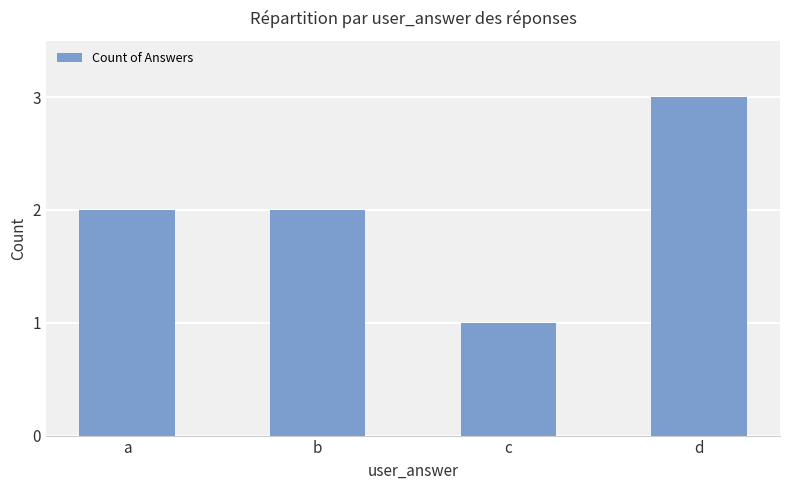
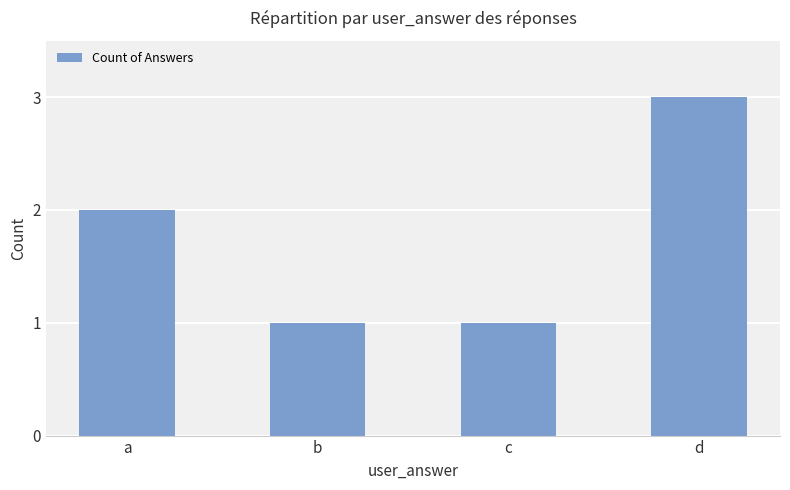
  {
    "a": 2,
-   "b": 2,
+   "b": 1,
    "c": 1,
    "d": 3
  }
